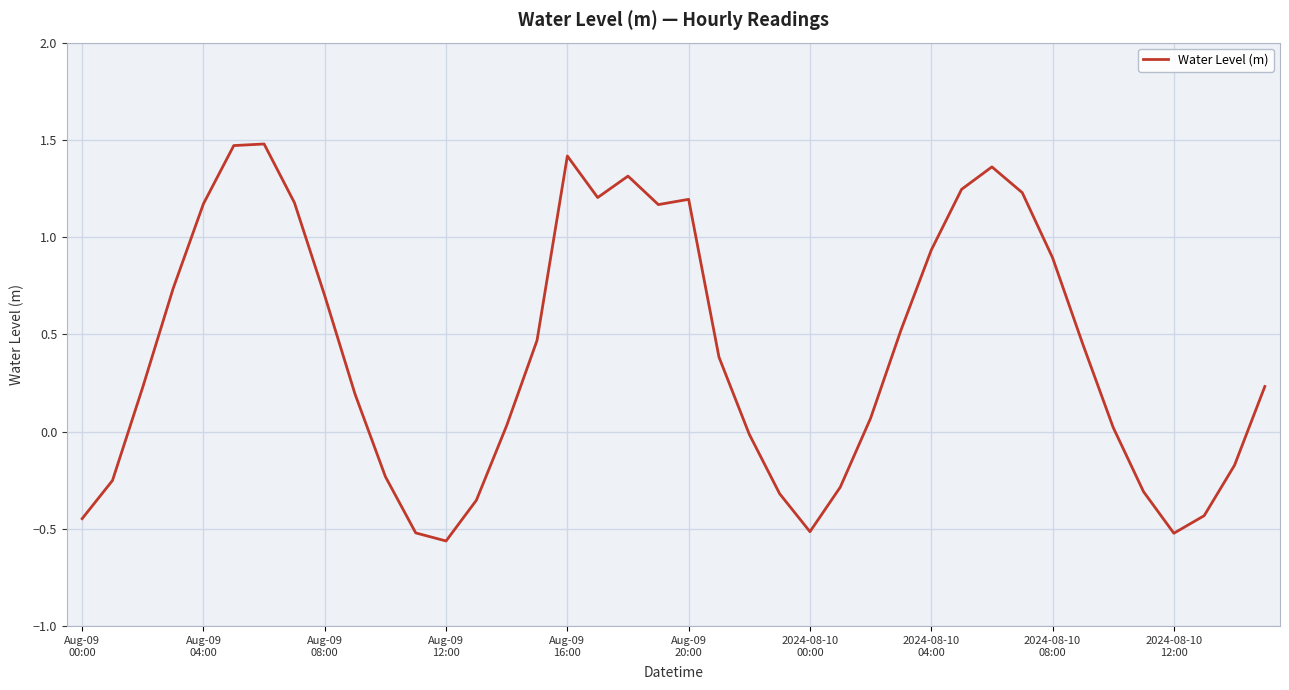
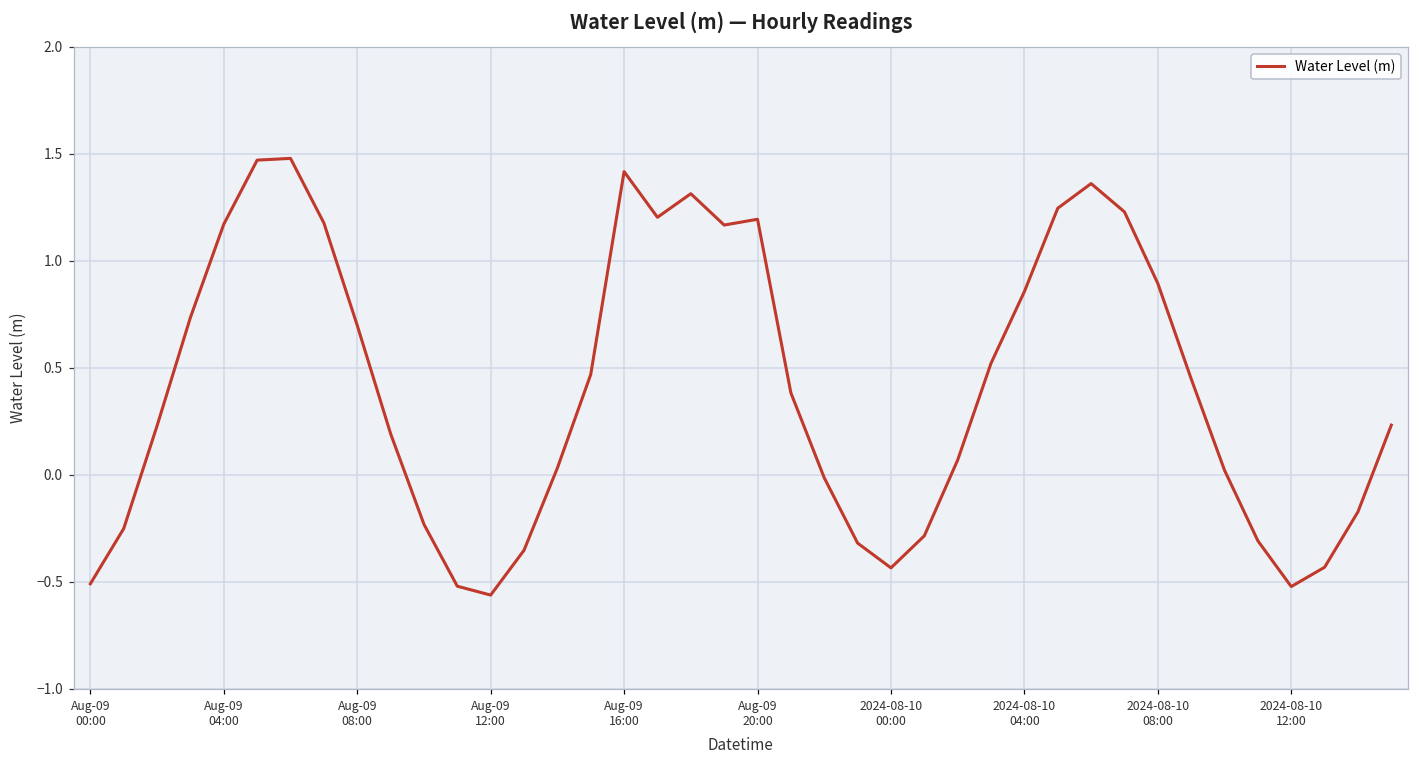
  {
-   "Aug-09 00:00": -0.45,
+   "Aug-09 00:00": -0.51,
    "Aug-09 04:00": 1.17,
    "Aug-09 08:00": 0.70,
    "Aug-09 12:00": -0.56,
    "Aug-09 16:00": 1.42,
    "Aug-09 20:00": 1.19,
-   "2024-08-10 00:00": -0.51,
-   "2024-08-10 04:00": 0.93,
+   "2024-08-10 00:00": -0.43,
+   "2024-08-10 04:00": 0.86,
    "2024-08-10 08:00": 0.89,
    "2024-08-10 12:00": -0.52
  }
